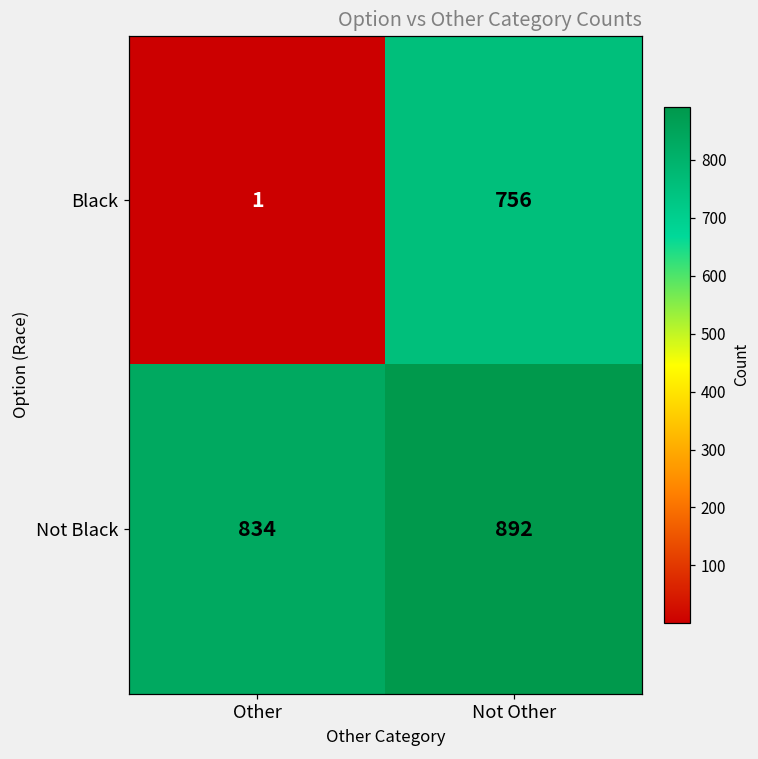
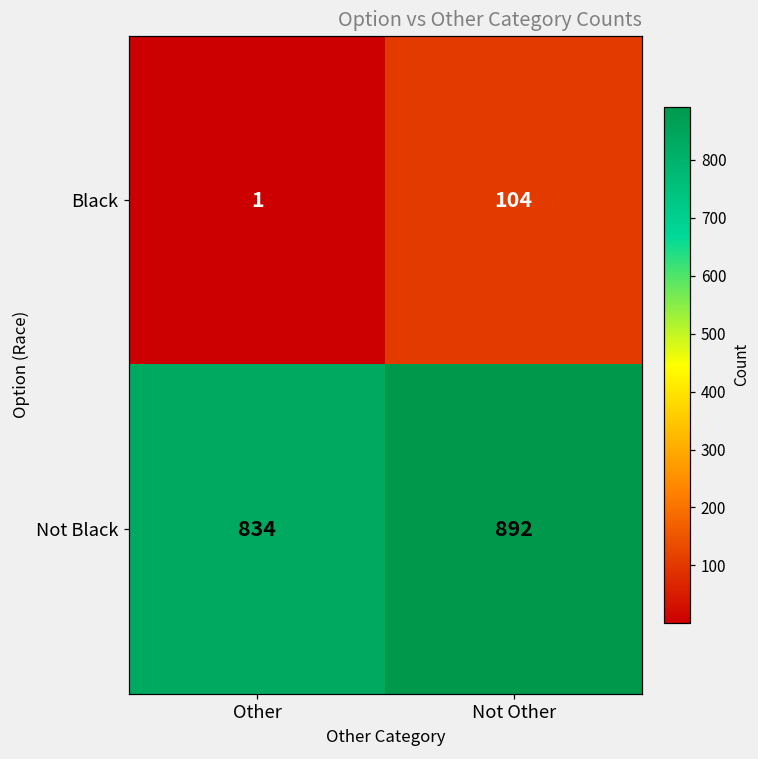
  {
    "Black": {
      "Other": 1,
-     "Not Other": 756
+     "Not Other": 104
    },
    "Not Black": {
      "Other": 834,
      "Not Other": 892
    }
  }
